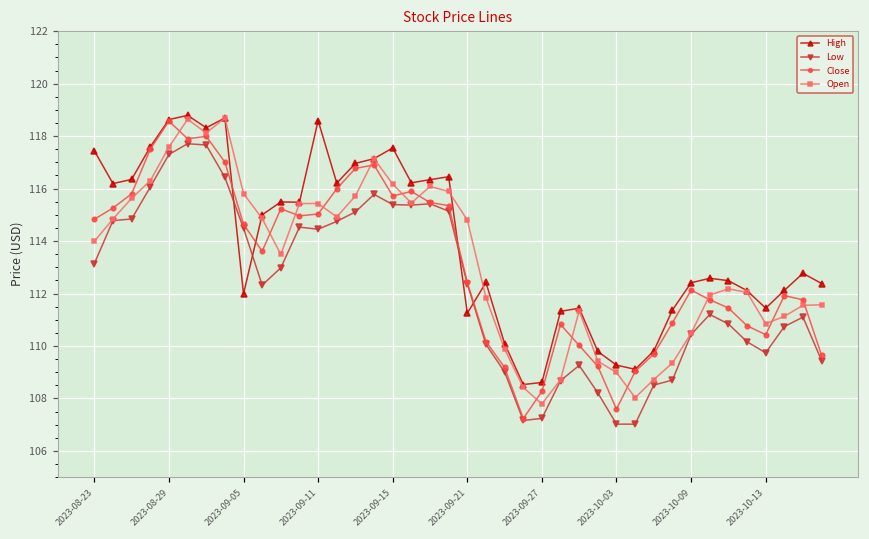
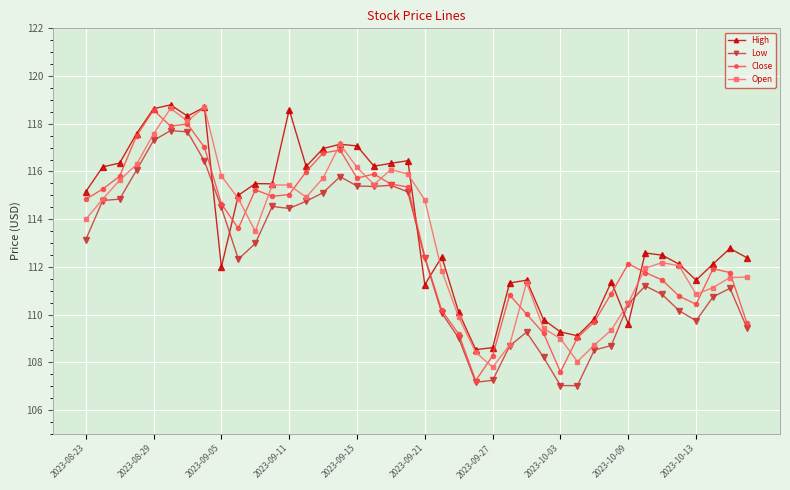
  {
    "High": {
-     "2023-08-23": 117.4,
+     "2023-08-23": 115.2,
      "2023-09-05": 112.0,
      "2023-09-11": 118.6,
-     "2023-09-15": 117.6,
+     "2023-09-15": 117.1,
      "2023-09-21": 111.3,
      "2023-09-27": 108.6,
      "2023-10-03": 109.3,
-     "2023-10-09": 112.4,
+     "2023-10-09": 109.6,
      "2023-10-13": 111.4
    }
  }
